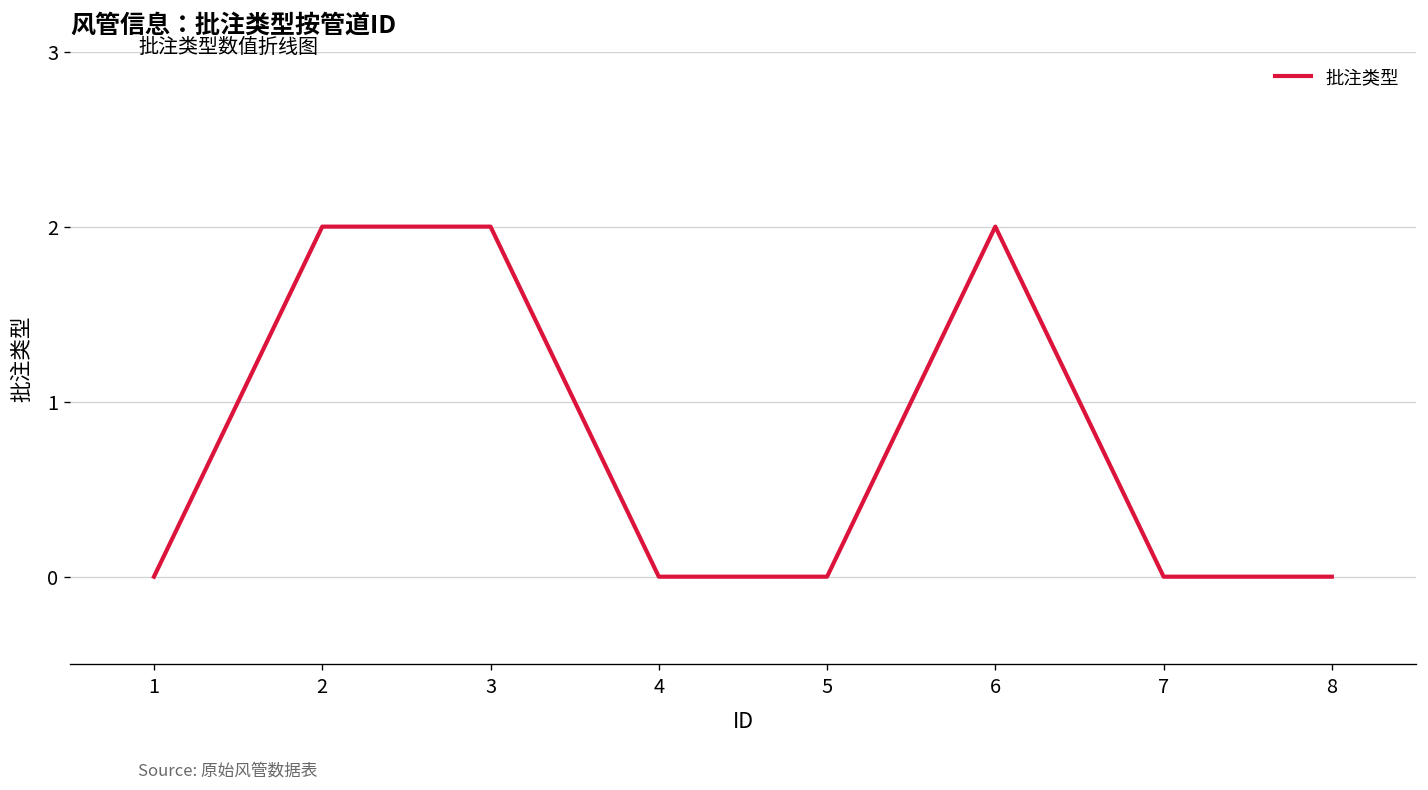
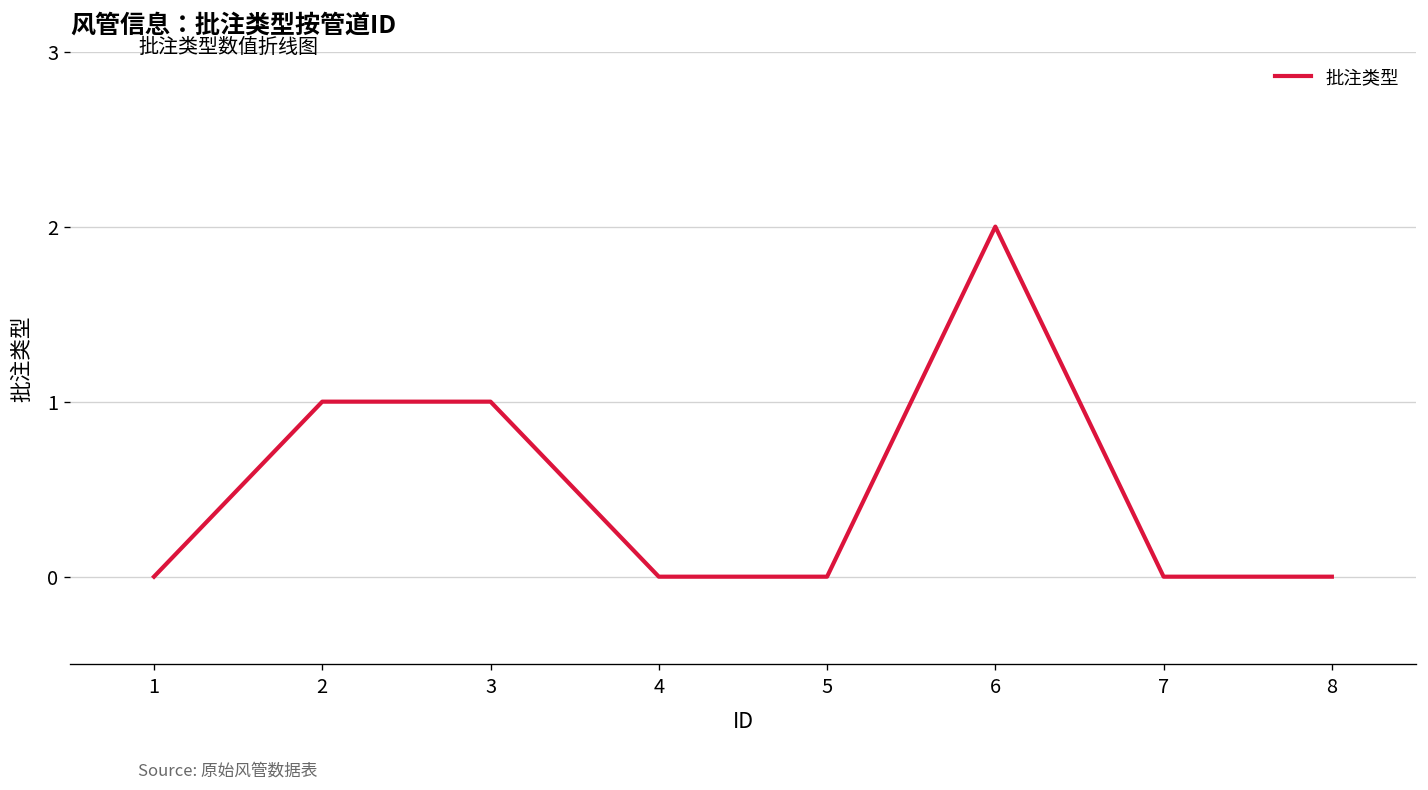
  {
    "1": 0,
-   "2": 2,
-   "3": 2,
+   "2": 1,
+   "3": 1,
    "4": 0,
    "5": 0,
    "6": 2,
    "7": 0,
    "8": 0
  }
